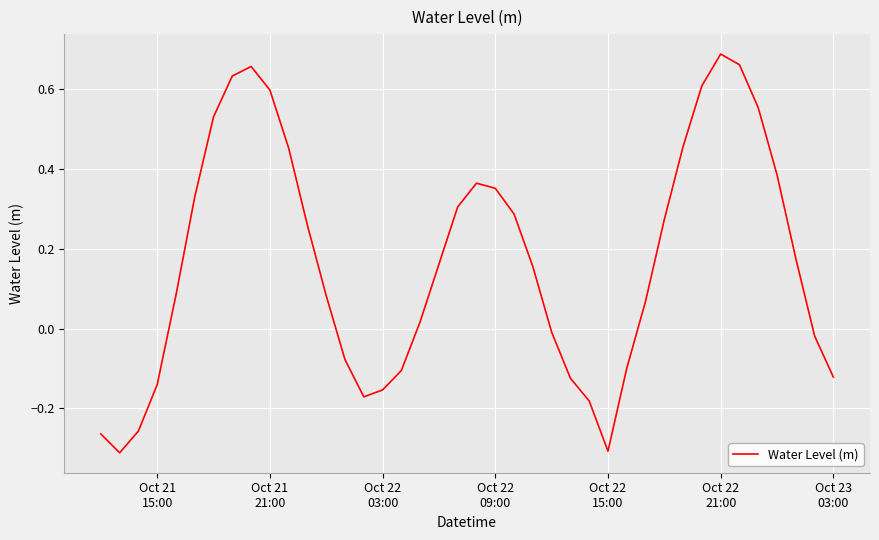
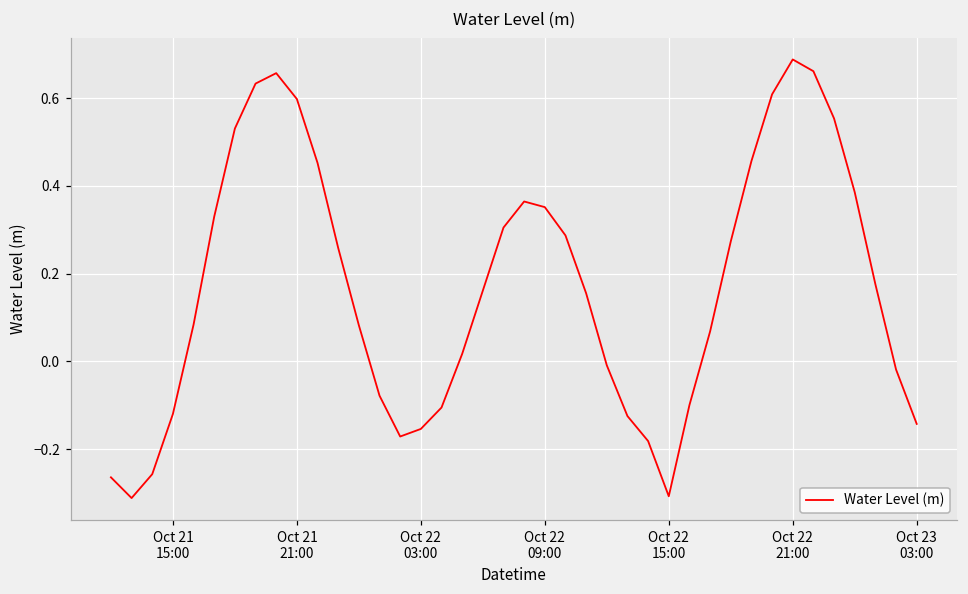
  {
-   "Oct 21 15:00": -0.14,
+   "Oct 21 15:00": -0.12,
    "Oct 21 21:00": 0.60,
    "Oct 22 03:00": -0.15,
    "Oct 22 09:00": 0.35,
    "Oct 22 15:00": -0.31,
    "Oct 22 21:00": 0.69,
-   "Oct 23 03:00": -0.12
+   "Oct 23 03:00": -0.14
  }
